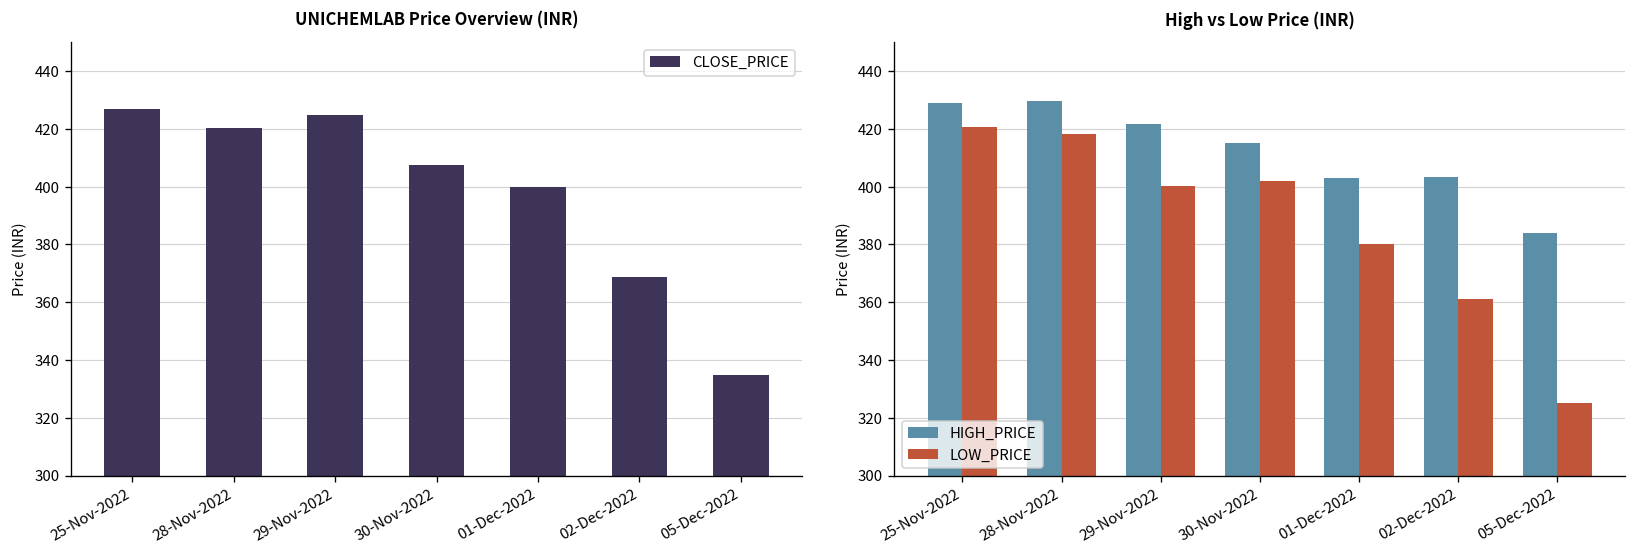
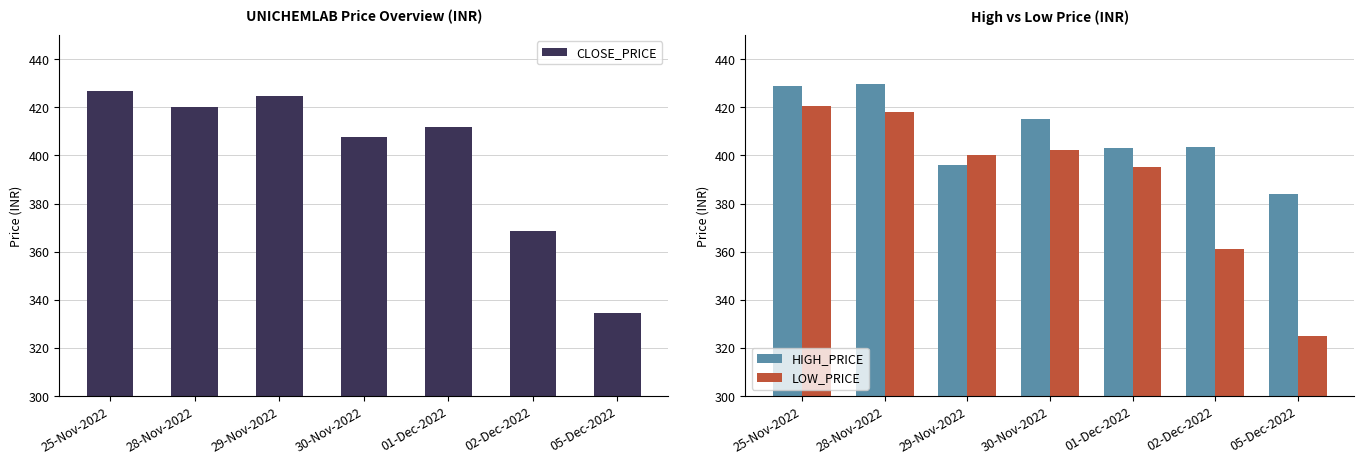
  {
    "UNICHEMLAB Price Overview (INR)": {
      "25-Nov-2022": 427,
      "28-Nov-2022": 420,
      "29-Nov-2022": 425,
      "30-Nov-2022": 407,
-     "01-Dec-2022": 400,
+     "01-Dec-2022": 412,
      "02-Dec-2022": 369,
      "05-Dec-2022": 335
    },
    "High vs Low Price (INR)": {
      "HIGH_PRICE": {
        "25-Nov-2022": 429,
        "28-Nov-2022": 430,
-       "29-Nov-2022": 422,
+       "29-Nov-2022": 396,
        "30-Nov-2022": 415,
        "01-Dec-2022": 403,
        "02-Dec-2022": 403,
        "05-Dec-2022": 384
      },
      "LOW_PRICE": {
        "25-Nov-2022": 421,
        "28-Nov-2022": 418,
        "29-Nov-2022": 400,
        "30-Nov-2022": 402,
-       "01-Dec-2022": 380,
+       "01-Dec-2022": 395,
        "02-Dec-2022": 361,
        "05-Dec-2022": 325
      }
    }
  }
